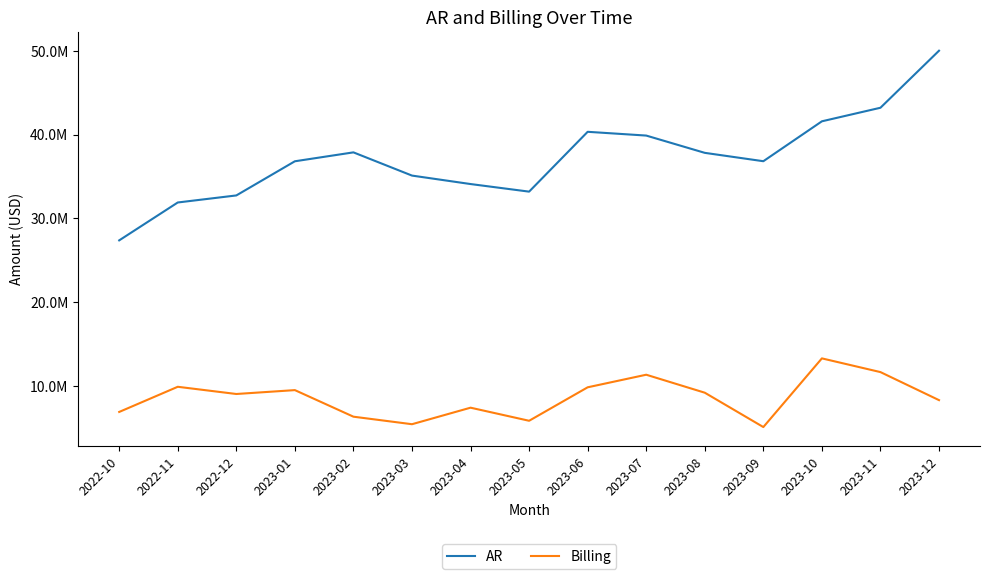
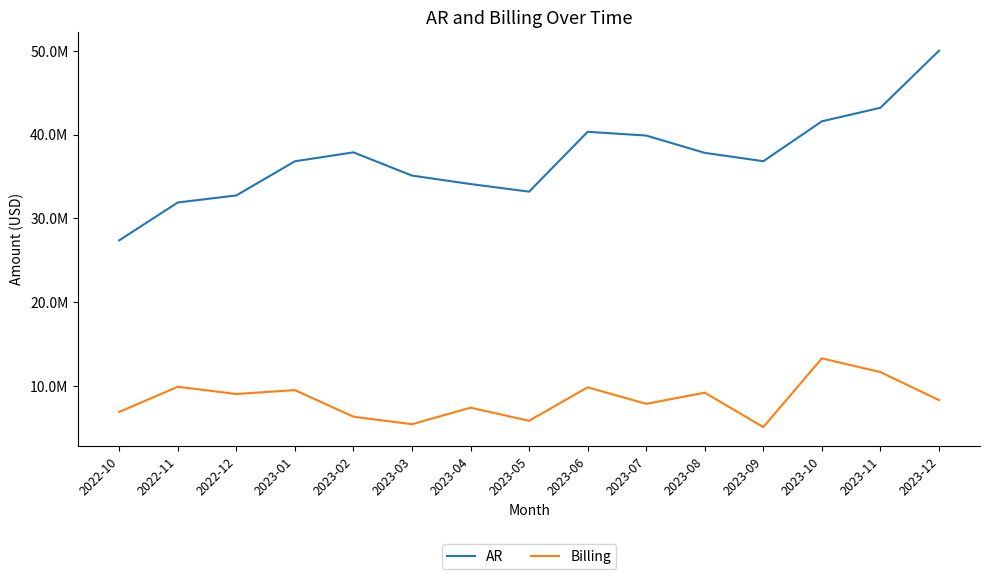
  {
    "AR": {
      "2022-10": 27000000,
      "2022-11": 32000000,
      "2022-12": 33000000,
      "2023-01": 37000000,
      "2023-02": 38000000,
      "2023-03": 35000000,
      "2023-04": 34000000,
      "2023-05": 33000000,
      "2023-06": 40000000,
      "2023-07": 40000000,
      "2023-08": 38000000,
      "2023-09": 37000000,
      "2023-10": 42000000,
      "2023-11": 43000000,
      "2023-12": 50000000
    },
    "Billing": {
      "2022-10": 7000000,
      "2022-11": 10000000,
      "2022-12": 9000000,
      "2023-01": 10000000,
      "2023-02": 6000000,
      "2023-03": 5000000,
      "2023-04": 7000000,
      "2023-05": 6000000,
      "2023-06": 10000000,
-     "2023-07": 11000000,
+     "2023-07": 8000000,
      "2023-08": 9000000,
      "2023-09": 5000000,
      "2023-10": 13000000,
      "2023-11": 12000000,
      "2023-12": 8000000
    }
  }
